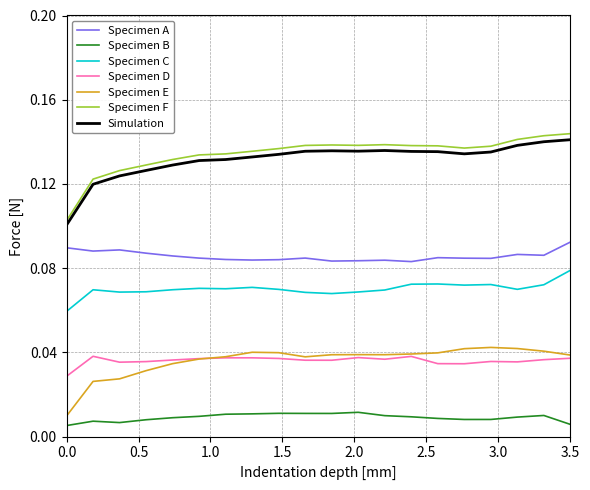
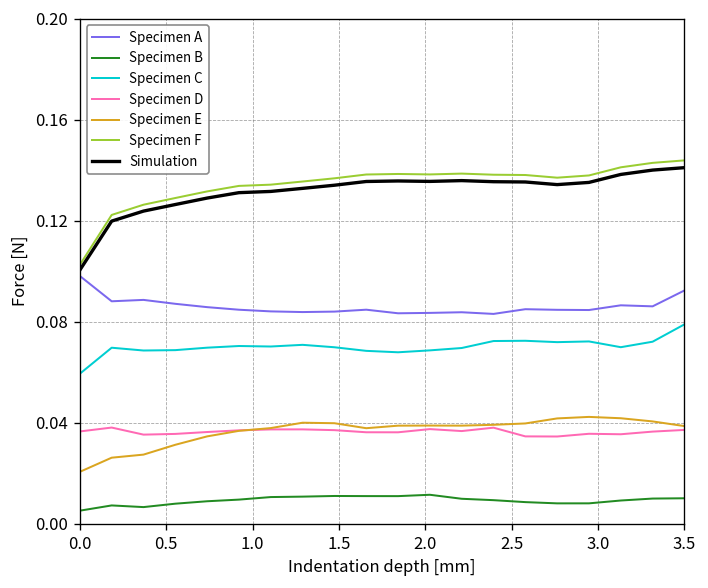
  {
    "Specimen A": {
-     "0.0": 0.090,
+     "0.0": 0.098,
      "3.5": 0.092
    },
    "Specimen B": {
      "0.0": 0.005,
-     "3.5": 0.006
+     "3.5": 0.010
    },
    "Specimen C": {
      "0.0": 0.059,
      "3.5": 0.079
    },
    "Specimen D": {
-     "0.0": 0.029,
+     "0.0": 0.037,
      "3.5": 0.037
    },
    "Specimen E": {
-     "0.0": 0.010,
+     "0.0": 0.021,
      "3.5": 0.039
    },
    "Specimen F": {
      "0.0": 0.103,
      "3.5": 0.144
    },
    "Simulation": {
      "0.0": 0.100,
      "3.5": 0.141
    }
  }
